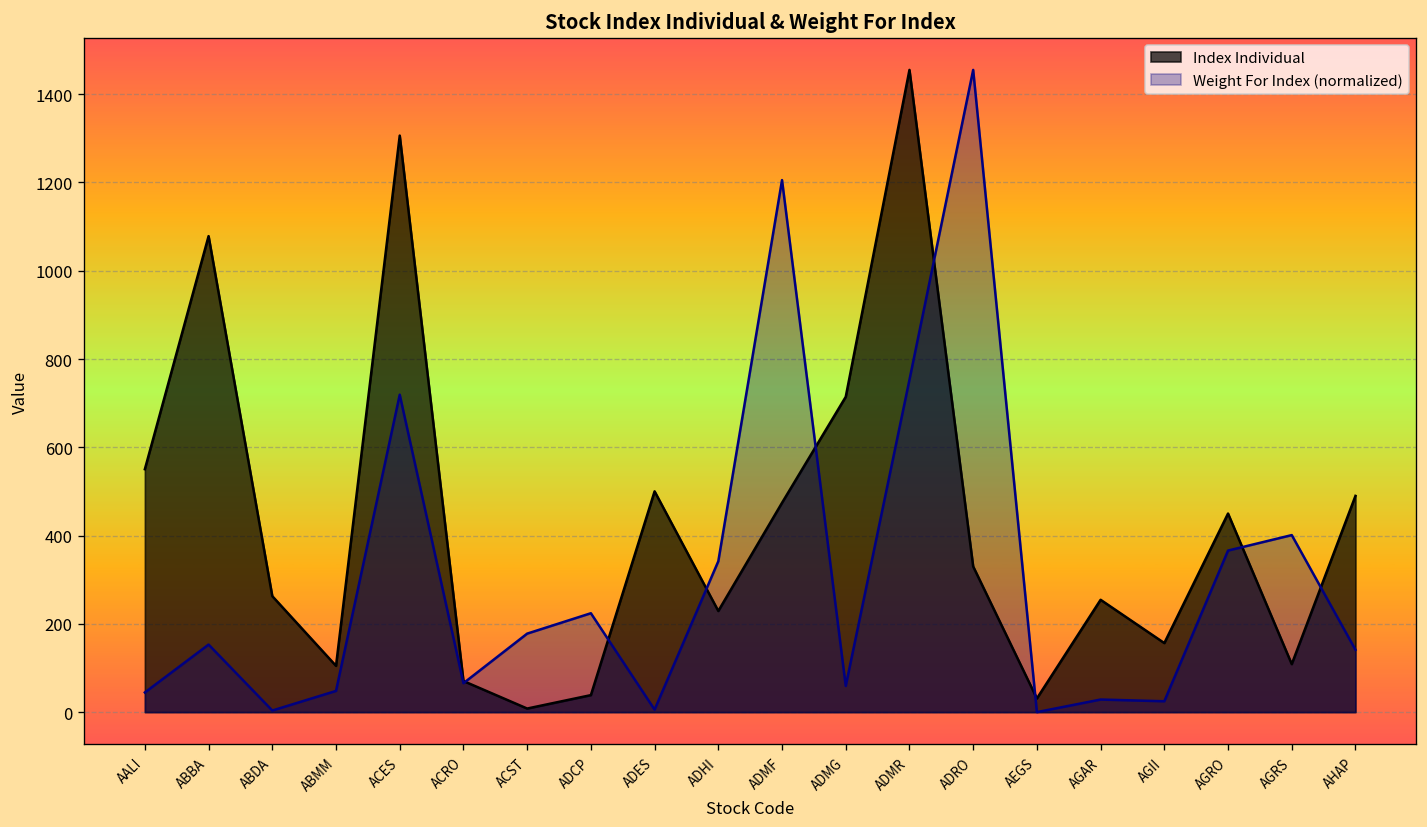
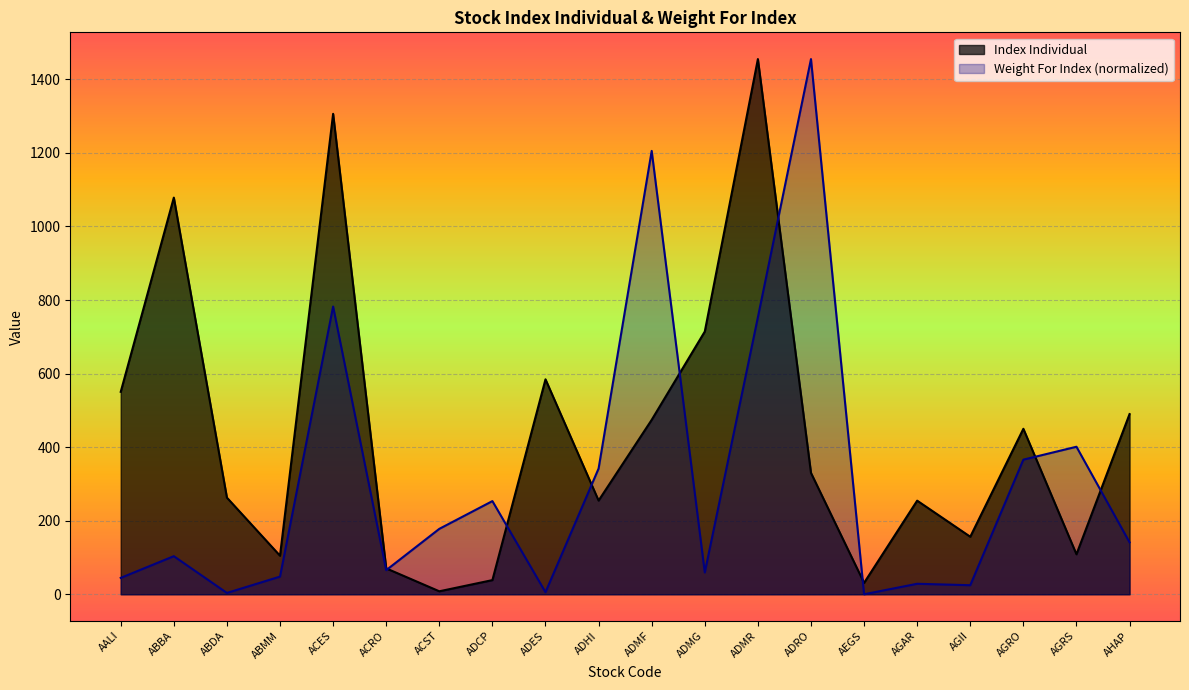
  {
    "Index Individual": {
      "AALI": 550,
      "ABBA": 1080,
      "ABDA": 260,
      "ABMM": 100,
      "ACES": 1310,
      "ACST": 10,
      "ADCP": 40,
-     "ADES": 500,
-     "ADHI": 230,
+     "ADES": 580,
+     "ADHI": 250,
      "ADMF": 470,
      "ADMG": 710,
      "ADMR": 1460,
      "ADRO": 330,
      "AEGS": 30,
      "AGAR": 250,
      "AGII": 160,
      "AGRO": 450,
      "AGRS": 110,
      "AHAP": 490
    },
    "Weight For Index (normalized)": {
      "AALI": 40,
-     "ABBA": 150,
+     "ABBA": 100,
      "ABDA": 0,
      "ABMM": 50,
-     "ACES": 720,
+     "ACES": 780,
      "ACST": 180,
-     "ADCP": 220,
+     "ADCP": 250,
      "ADES": 10,
      "ADHI": 340,
      "ADMF": 1210,
      "ADMG": 60,
      "ADMR": 750,
      "ADRO": 1460,
      "AEGS": 0,
      "AGAR": 30,
      "AGII": 20,
      "AGRO": 370,
      "AGRS": 400,
      "AHAP": 140
    }
  }
